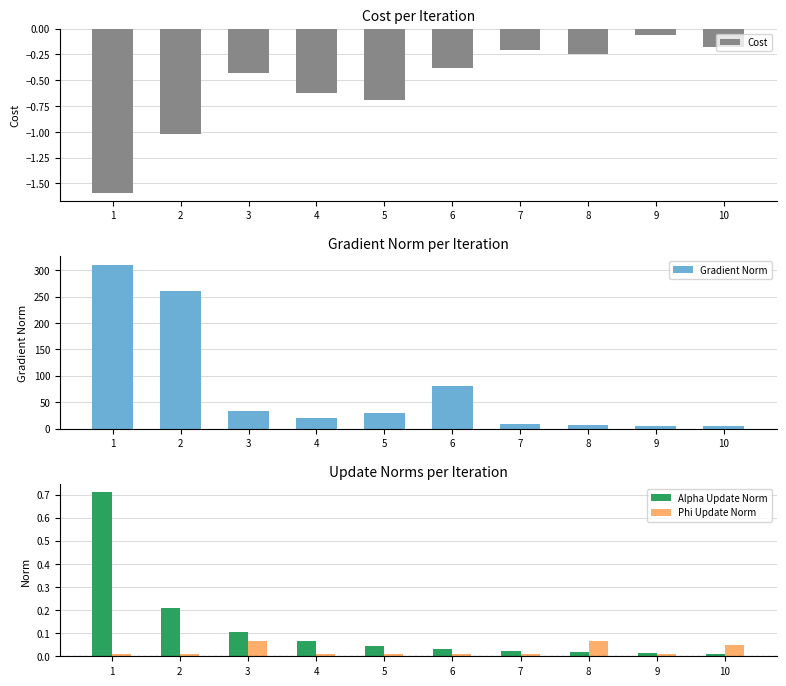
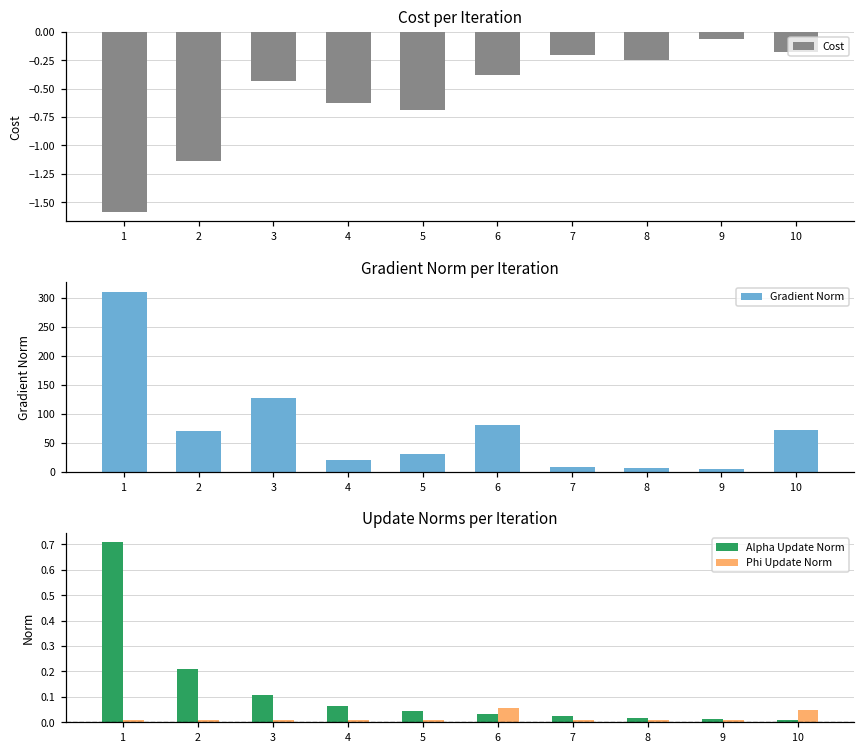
  {
    "Cost per Iteration": {
      "1": -1.59,
-     "2": -1.02,
+     "2": -1.14,
      "3": -0.43,
      "4": -0.62,
      "5": -0.69,
      "6": -0.38,
      "7": -0.20,
      "8": -0.25,
      "9": -0.06
    },
    "Gradient Norm per Iteration": {
      "1": 310,
-     "2": 260,
-     "3": 30,
+     "2": 70,
+     "3": 130,
      "4": 20,
      "5": 30,
      "6": 80,
      "7": 10,
      "8": 10,
      "9": 0,
-     "10": 0
+     "10": 70
    },
    "Update Norms per Iteration": {
      "Alpha Update Norm": {
        "1": 0.71,
        "2": 0.21,
        "3": 0.11,
        "4": 0.07,
        "5": 0.04,
        "6": 0.03,
        "7": 0.02,
        "8": 0.02,
        "9": 0.01,
        "10": 0.01
      },
      "Phi Update Norm": {
-       "3": 0.06,
-       "6": 0.01,
-       "8": 0.06,
+       "3": 0.01,
+       "6": 0.06,
+       "8": 0.01,
        "10": 0.05
      }
    }
  }
